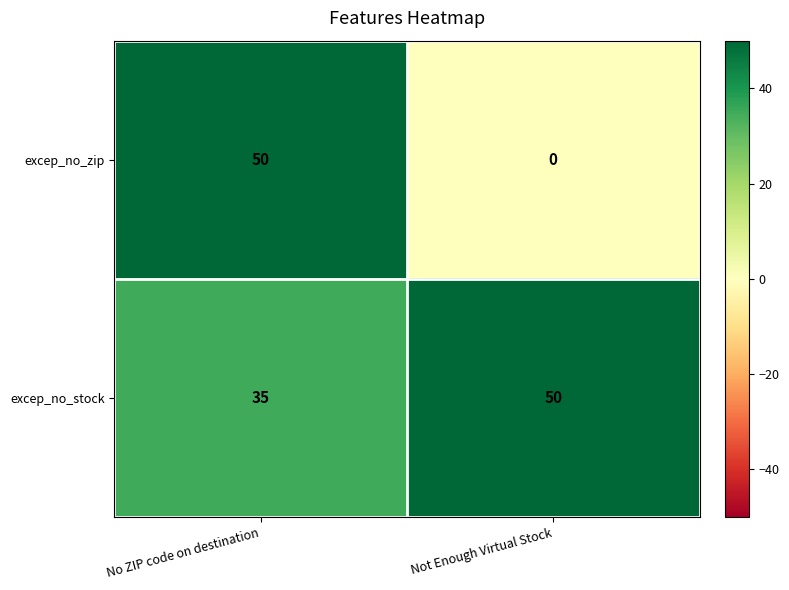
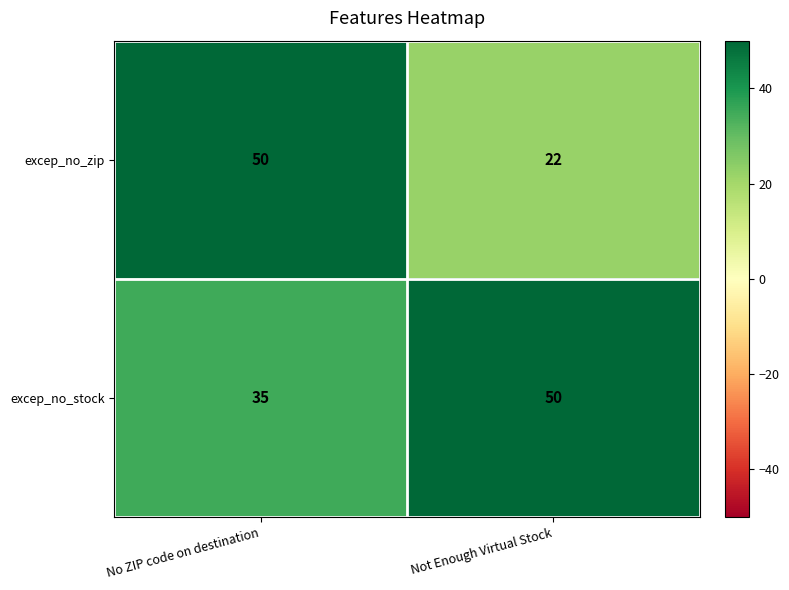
  {
    "excep_no_zip": {
      "No ZIP code on destination": 50,
-     "Not Enough Virtual Stock": 0
+     "Not Enough Virtual Stock": 22
    },
    "excep_no_stock": {
      "No ZIP code on destination": 35,
      "Not Enough Virtual Stock": 50
    }
  }
